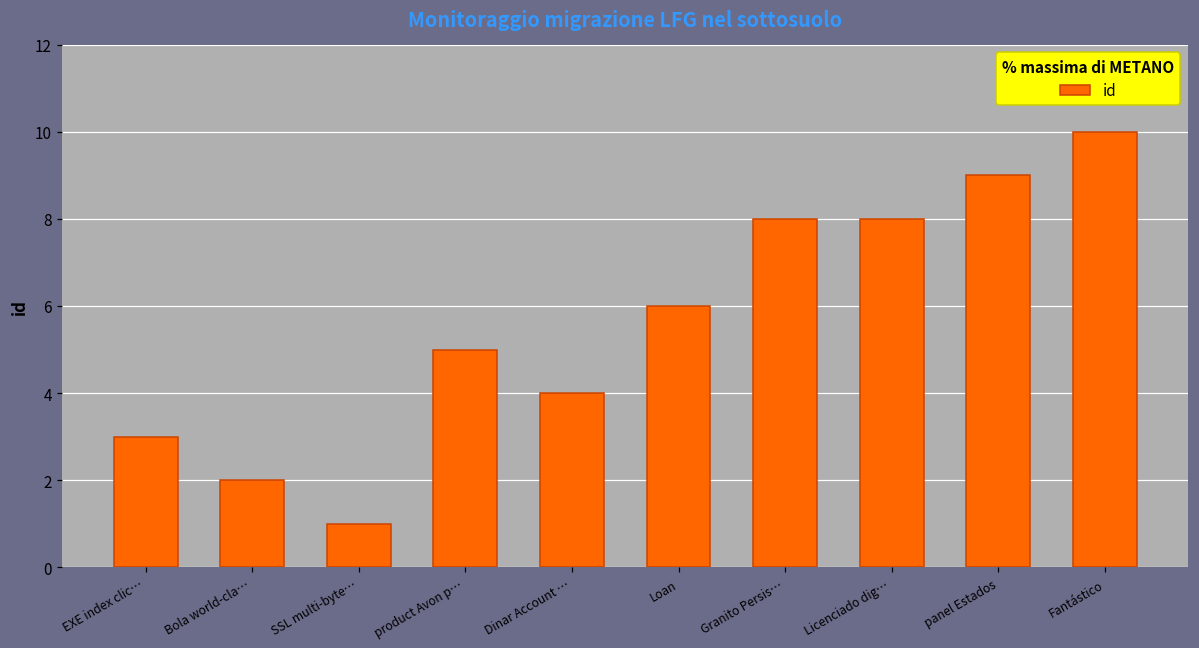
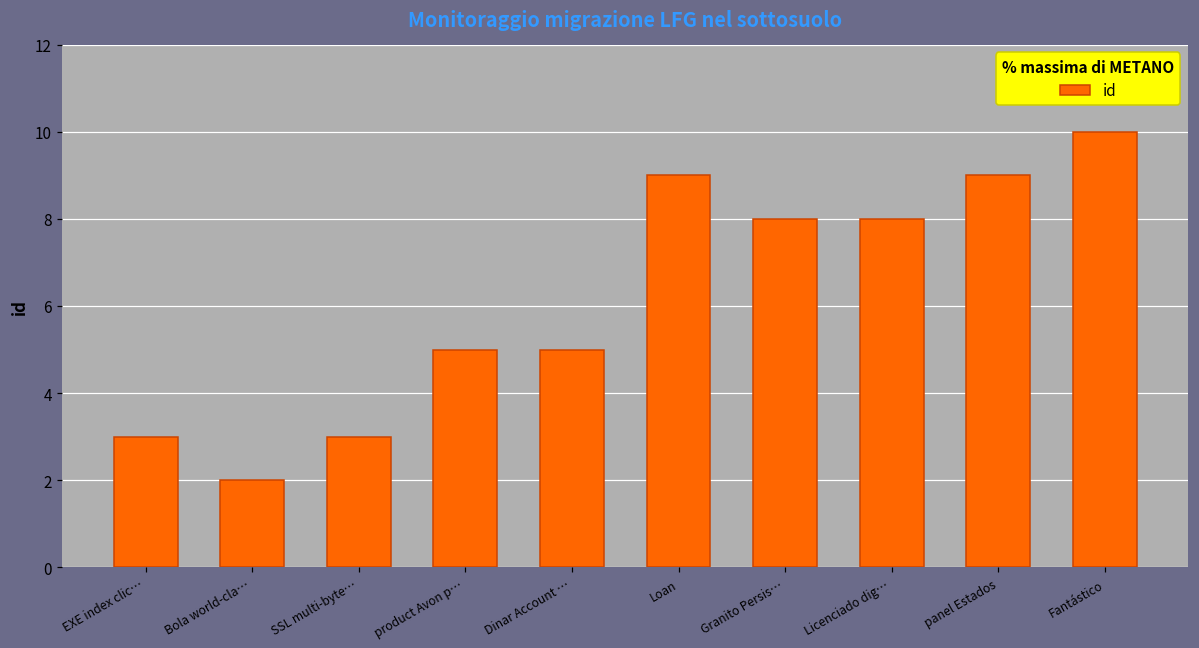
  {
    "EXE index clic…": 3,
    "Bola world-cla…": 2,
-   "SSL multi-byte…": 1,
+   "SSL multi-byte…": 3,
    "product Avon p…": 5,
-   "Dinar Account …": 4,
-   "Loan": 6,
+   "Dinar Account …": 5,
+   "Loan": 9,
    "Granito Persis…": 8,
    "Licenciado dig…": 8,
    "panel Estados": 9,
    "Fantástico": 10
  }
